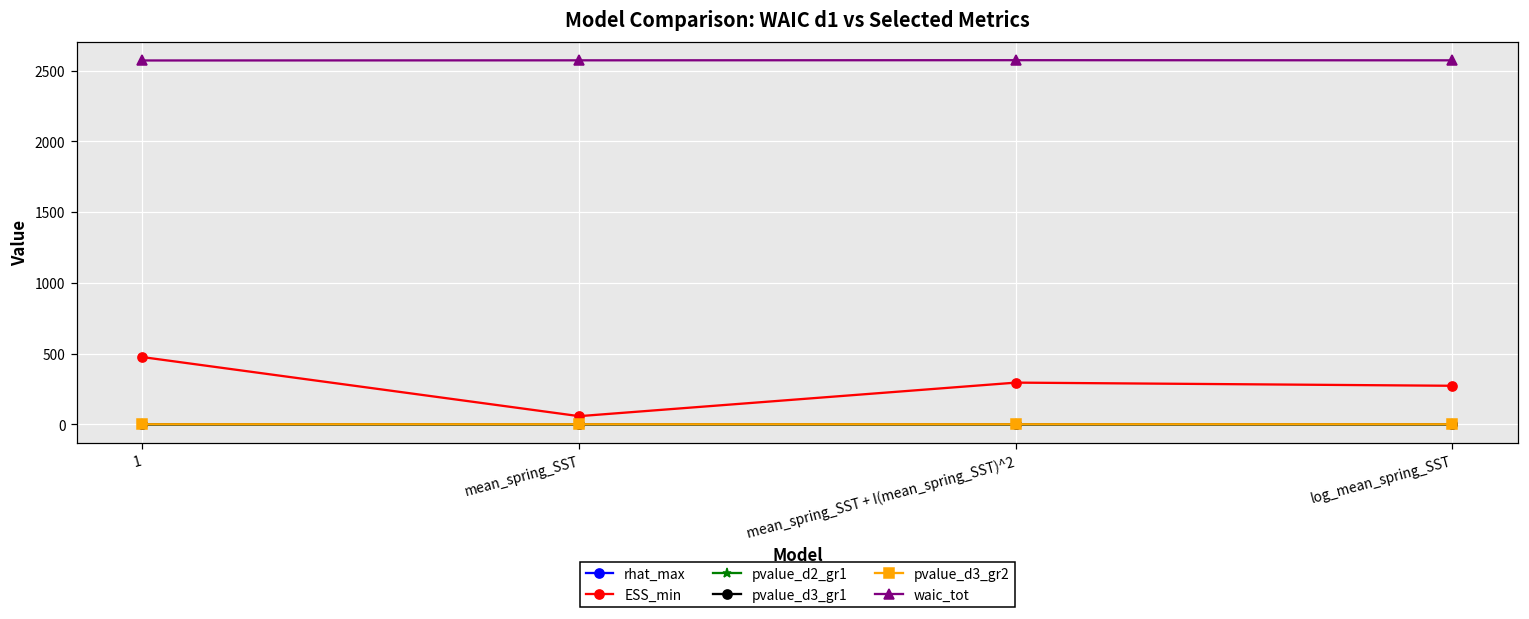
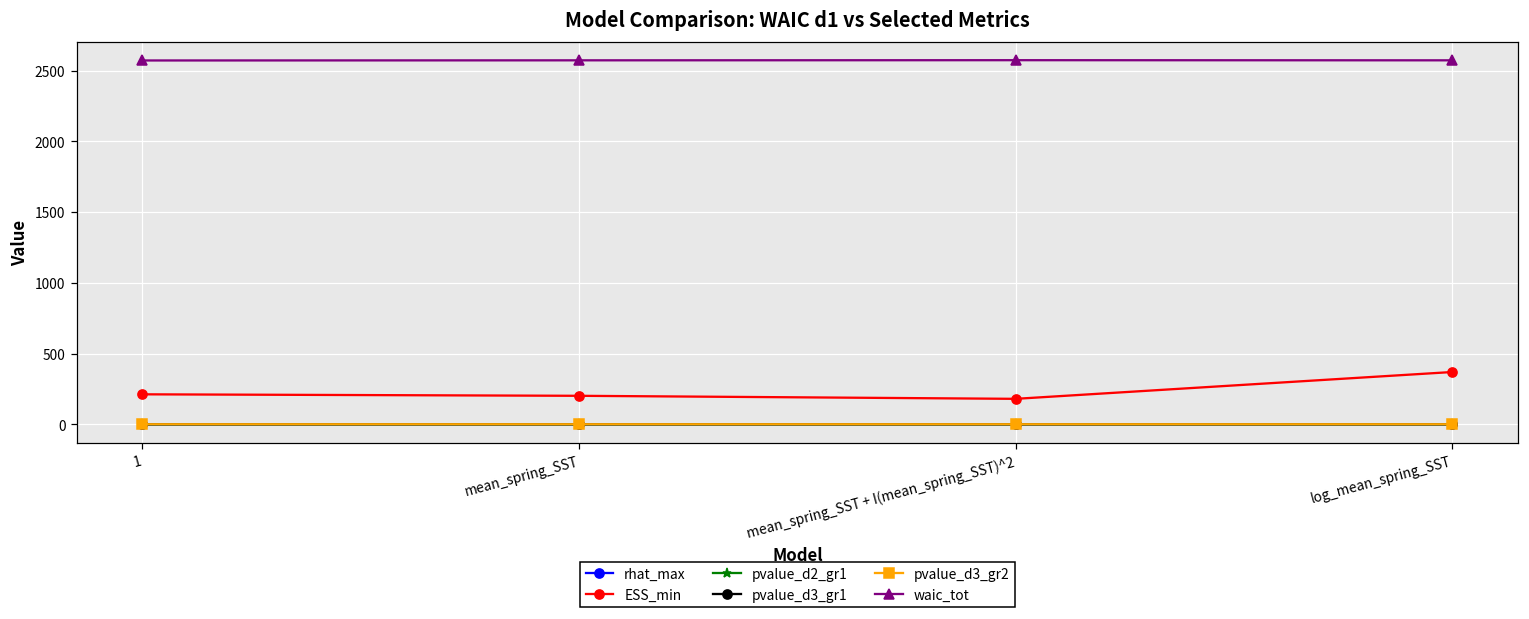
  {
    "pvalue_d3_gr2": {
      "1": 0,
      "mean_spring_SST": 0,
      "mean_spring_SST + I(mean_spring_SST)^2": 0,
      "log_mean_spring_SST": 0
    },
    "ESS_min": {
-     "1": 480,
-     "mean_spring_SST": 60,
-     "mean_spring_SST + I(mean_spring_SST)^2": 290,
-     "log_mean_spring_SST": 270
+     "1": 210,
+     "mean_spring_SST": 200,
+     "mean_spring_SST + I(mean_spring_SST)^2": 180,
+     "log_mean_spring_SST": 370
    },
    "waic_tot": {
      "1": 2570,
      "mean_spring_SST": 2570,
      "mean_spring_SST + I(mean_spring_SST)^2": 2570,
      "log_mean_spring_SST": 2570
    }
  }
